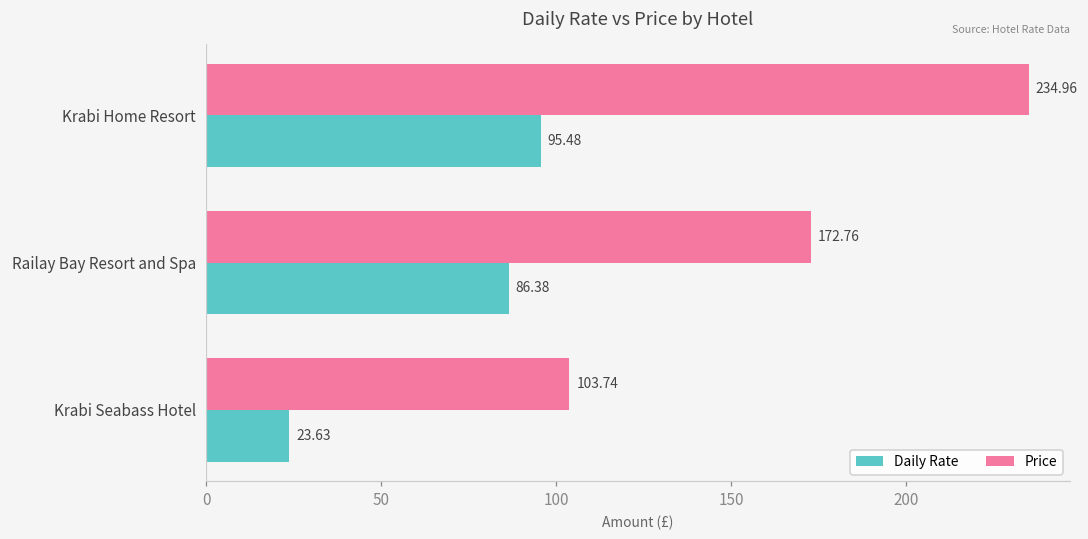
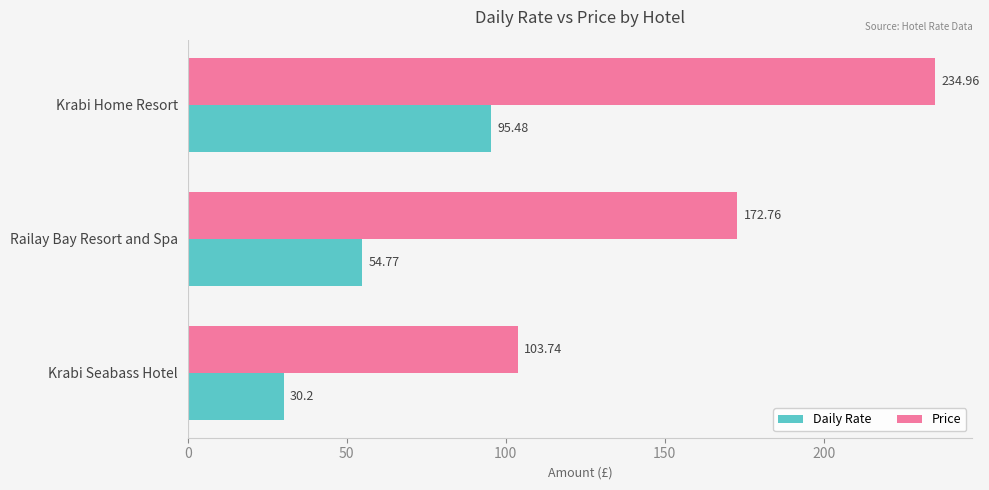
  {
    "Daily Rate": {
      "Krabi Home Resort": 95.48,
-     "Railay Bay Resort and Spa": 86.38,
-     "Krabi Seabass Hotel": 23.63
+     "Railay Bay Resort and Spa": 54.77,
+     "Krabi Seabass Hotel": 30.2
    },
    "Price": {
      "Krabi Home Resort": 234.96,
      "Railay Bay Resort and Spa": 172.76,
      "Krabi Seabass Hotel": 103.74
    }
  }
